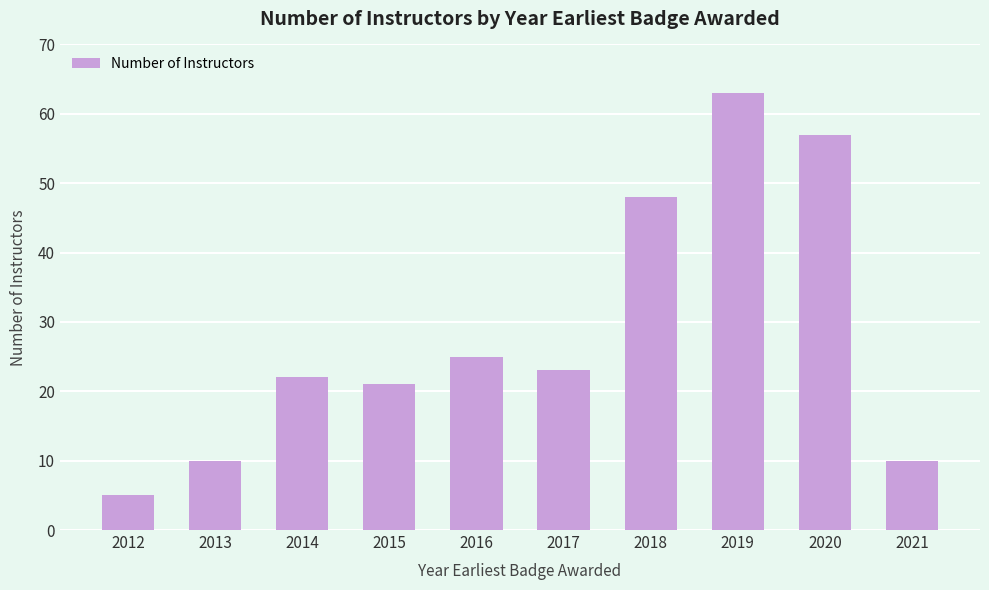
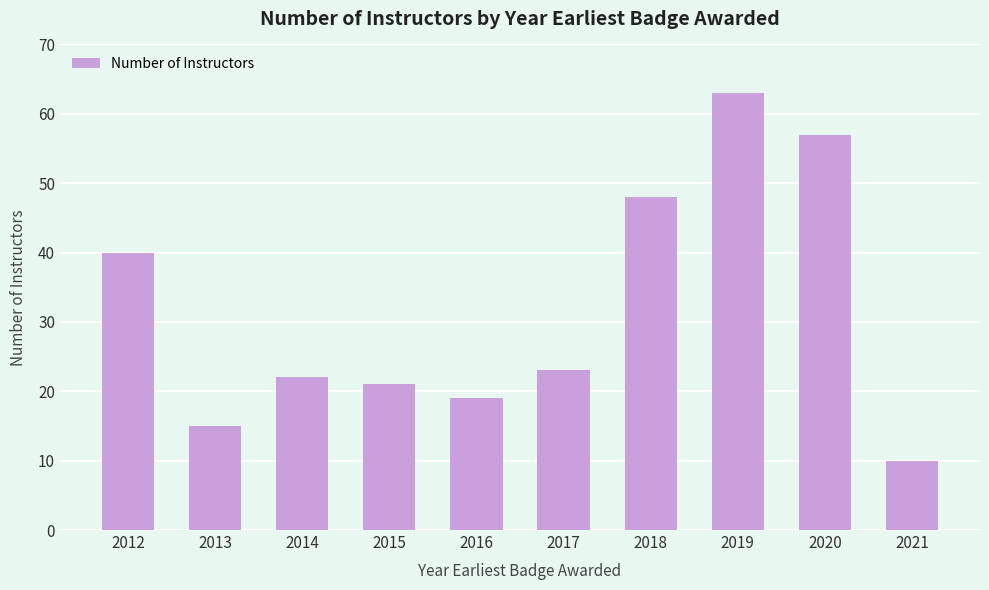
  {
-   "2012": 5,
-   "2013": 10,
+   "2012": 40,
+   "2013": 15,
    "2014": 22,
    "2015": 21,
-   "2016": 25,
+   "2016": 19,
    "2017": 23,
    "2018": 48,
    "2019": 63,
    "2020": 57,
    "2021": 10
  }
